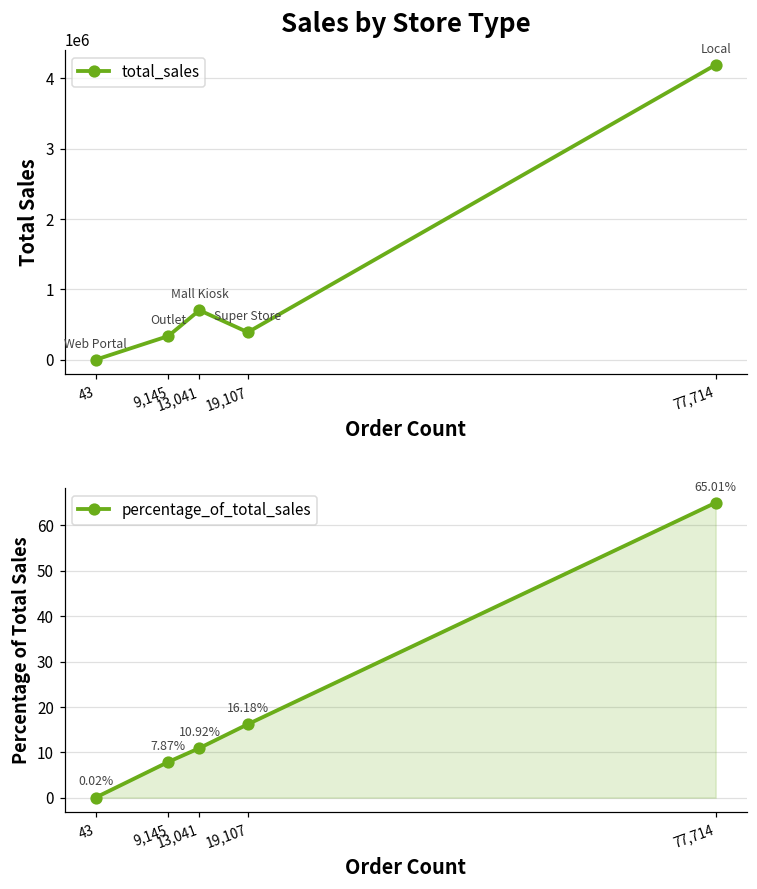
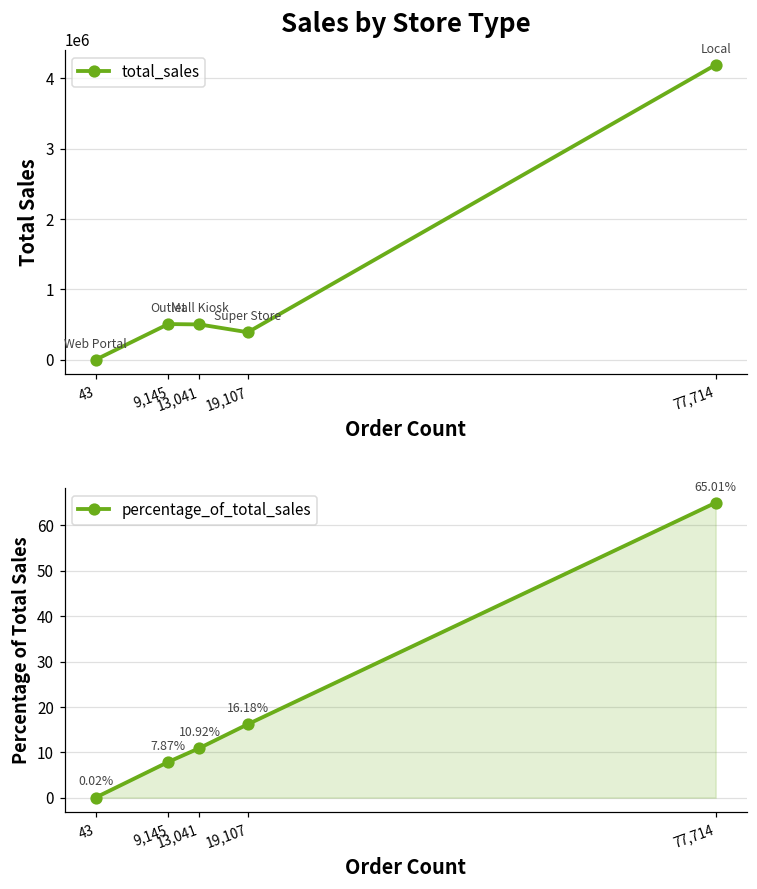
  {
    "Sales by Store Type": {
      "43": 0,
-     "9,145": 300000,
-     "13,041": 700000,
+     "9,145": 500000,
+     "13,041": 500000,
      "19,107": 400000,
      "77,714": 4200000
    }
  }
